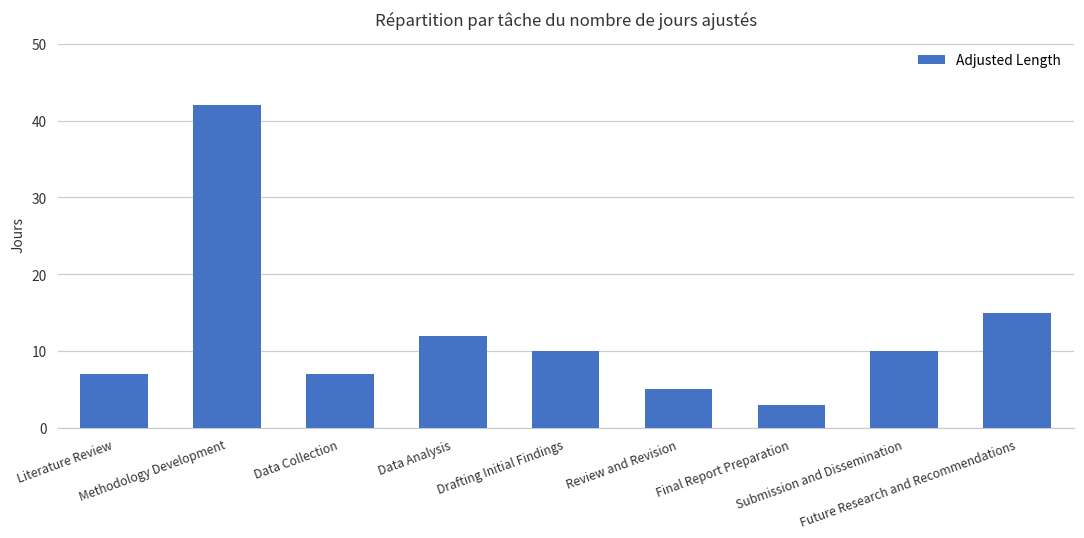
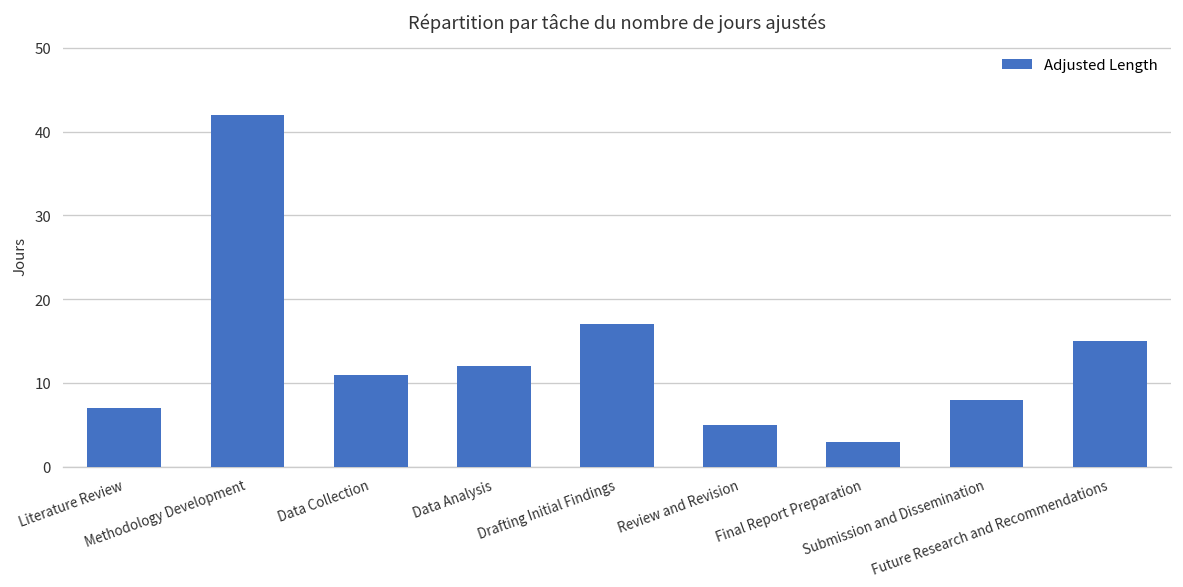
  {
    "Literature Review": 7,
    "Methodology Development": 42,
-   "Data Collection": 7,
+   "Data Collection": 11,
    "Data Analysis": 12,
-   "Drafting Initial Findings": 10,
+   "Drafting Initial Findings": 17,
    "Review and Revision": 5,
    "Final Report Preparation": 3,
-   "Submission and Dissemination": 10,
+   "Submission and Dissemination": 8,
    "Future Research and Recommendations": 15
  }
